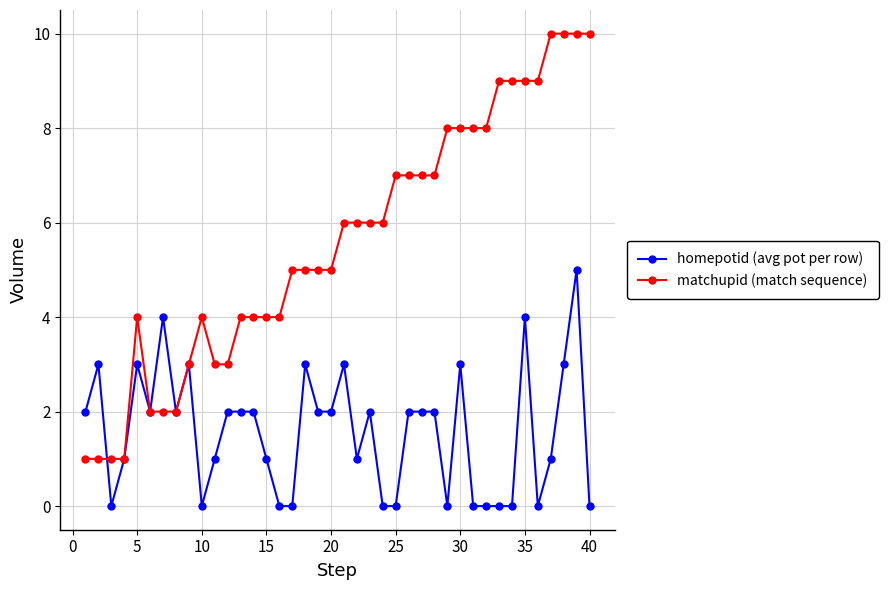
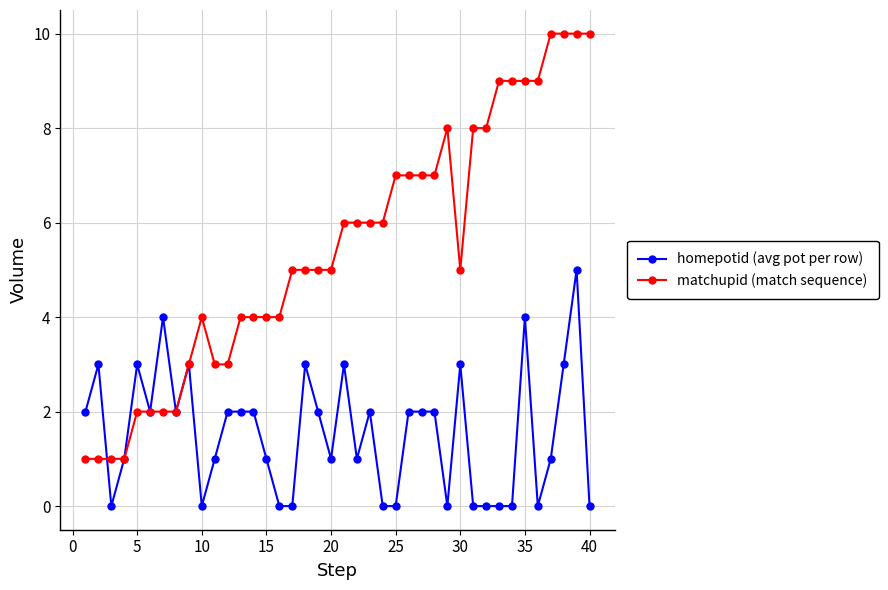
  {
    "homepotid (avg pot per row)": {
      "5": 3,
      "10": 0,
      "15": 1,
-     "20": 2,
+     "20": 1,
      "25": 0,
      "30": 3,
      "35": 4,
      "40": 0
    },
    "matchupid (match sequence)": {
-     "5": 4,
+     "5": 2,
      "10": 4,
      "15": 4,
      "20": 5,
      "25": 7,
-     "30": 8,
+     "30": 5,
      "35": 9,
      "40": 10
    }
  }
